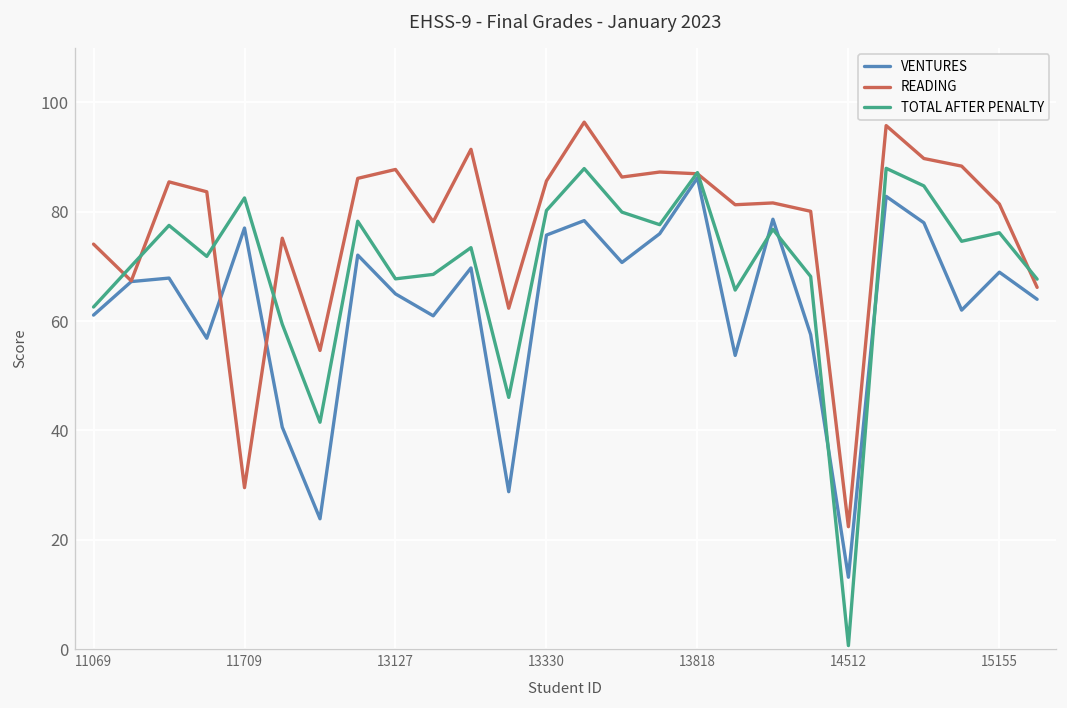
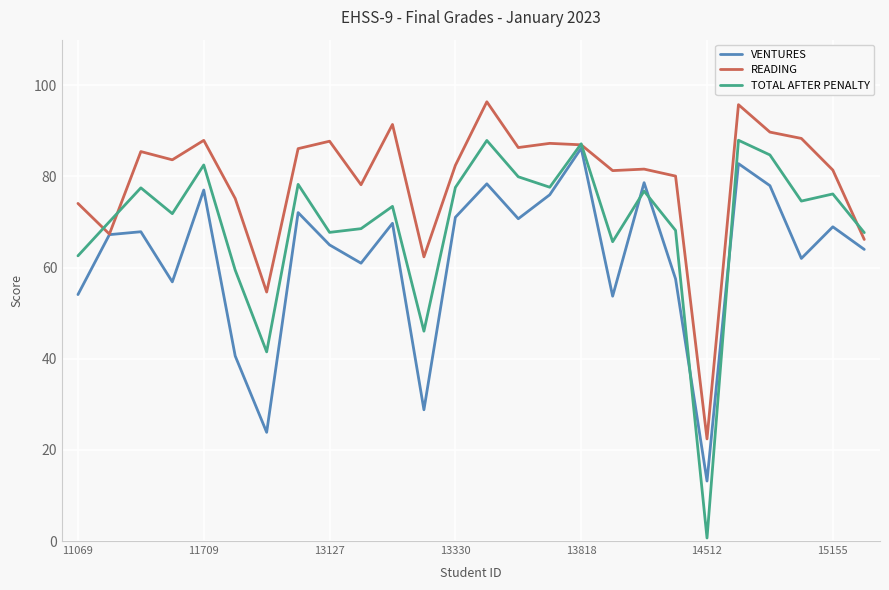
  {
    "VENTURES": {
-     "11069": 61,
+     "11069": 54,
      "11709": 77,
      "13127": 65,
-     "13330": 76,
+     "13330": 71,
      "13818": 86,
      "14512": 13,
      "15155": 69
    },
    "READING": {
      "11069": 74,
-     "11709": 30,
+     "11709": 88,
      "13127": 88,
-     "13330": 86,
+     "13330": 82,
      "14512": 22,
      "15155": 81
    },
    "TOTAL AFTER PENALTY": {
      "11069": 63,
      "11709": 83,
      "13127": 68,
-     "13330": 80,
+     "13330": 78,
      "14512": 1,
      "15155": 76
    }
  }
